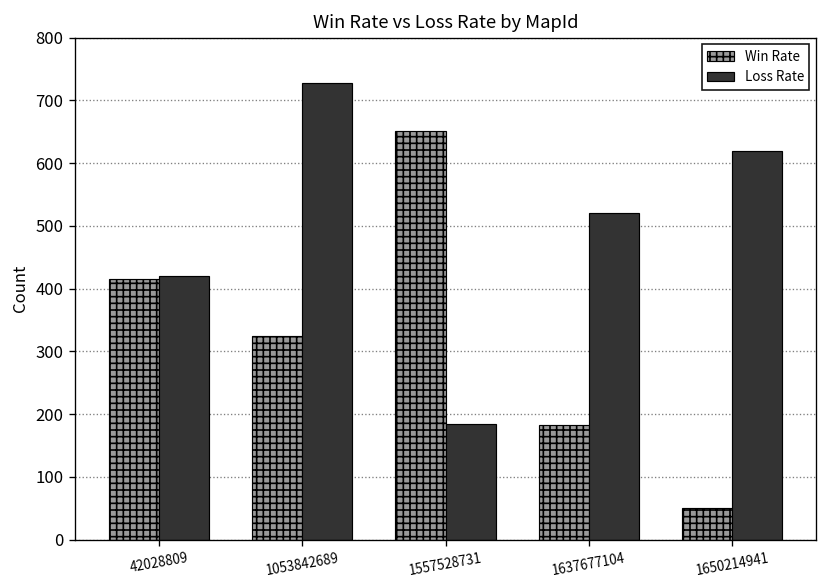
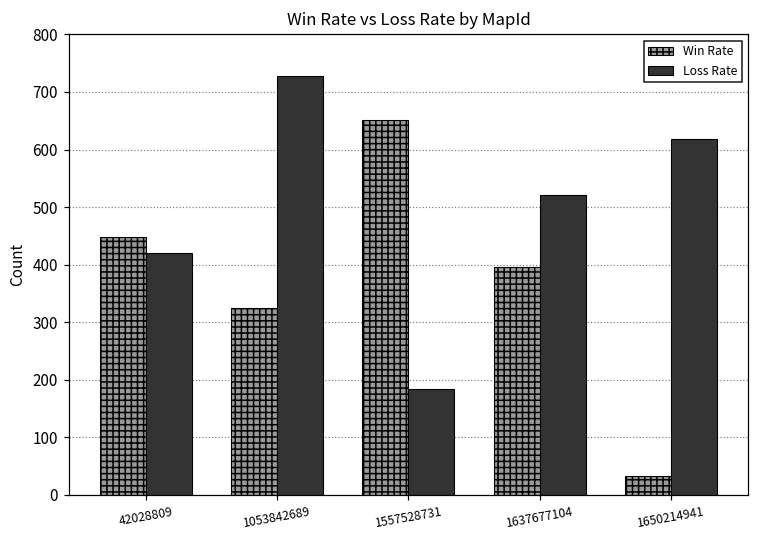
  {
    "Win Rate": {
-     "42028809": 420,
+     "42028809": 450,
      "1053842689": 330,
      "1557528731": 650,
-     "1637677104": 180,
-     "1650214941": 50
+     "1637677104": 400,
+     "1650214941": 30
    },
    "Loss Rate": {
      "42028809": 420,
      "1053842689": 730,
      "1557528731": 180,
      "1637677104": 520,
      "1650214941": 620
    }
  }
